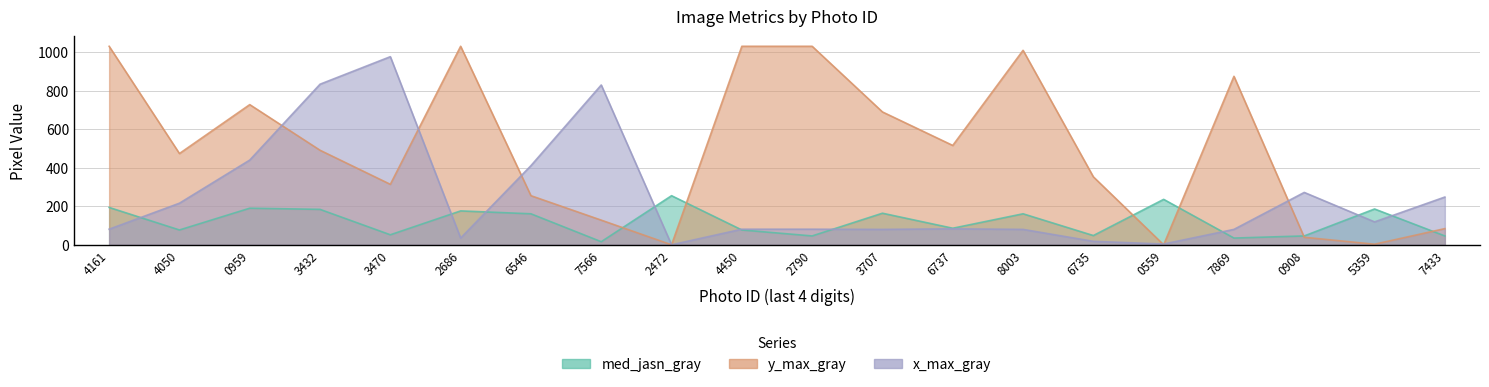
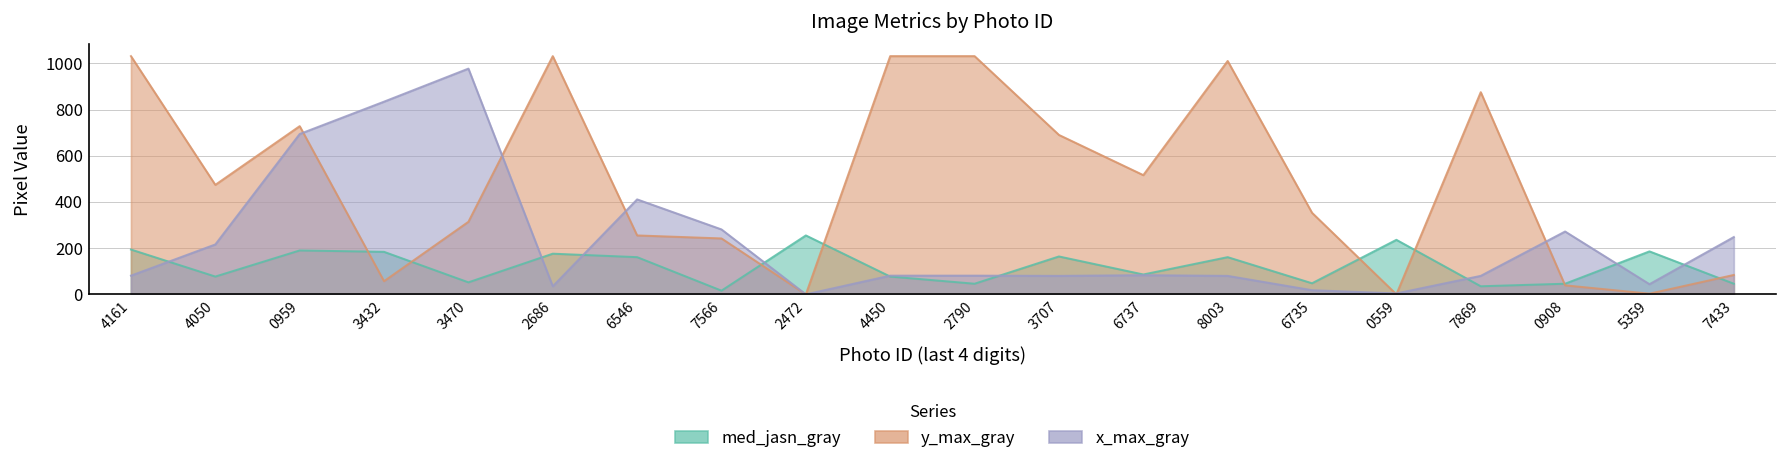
  {
    "med_jasn_gray": {
      "4161": 190,
      "4050": 80,
      "0959": 190,
      "3432": 180,
      "3470": 50,
      "2686": 180,
      "6546": 160,
      "7566": 20,
      "2472": 260,
      "2790": 50,
      "3707": 160,
      "8003": 160,
      "6735": 50,
      "0559": 240,
      "7869": 40,
      "5359": 190,
      "7433": 50
    },
    "y_max_gray": {
      "4161": 1030,
      "4050": 470,
      "0959": 730,
-     "3432": 490,
+     "3432": 60,
      "3470": 310,
      "2686": 1030,
      "6546": 260,
-     "7566": 130,
+     "7566": 240,
      "4450": 1030,
      "2790": 1030,
      "3707": 690,
      "6737": 520,
      "8003": 1010,
      "6735": 350,
      "7869": 880,
      "5359": 0,
      "7433": 80
    },
    "x_max_gray": {
      "4161": 80,
      "4050": 220,
-     "0959": 440,
+     "0959": 690,
      "3432": 830,
      "3470": 980,
      "2686": 40,
      "6546": 410,
-     "7566": 830,
+     "7566": 280,
      "2790": 80,
      "3707": 80,
      "8003": 80,
      "6735": 20,
      "7869": 80,
      "0908": 270,
-     "5359": 120,
+     "5359": 40,
      "7433": 250
    }
  }
